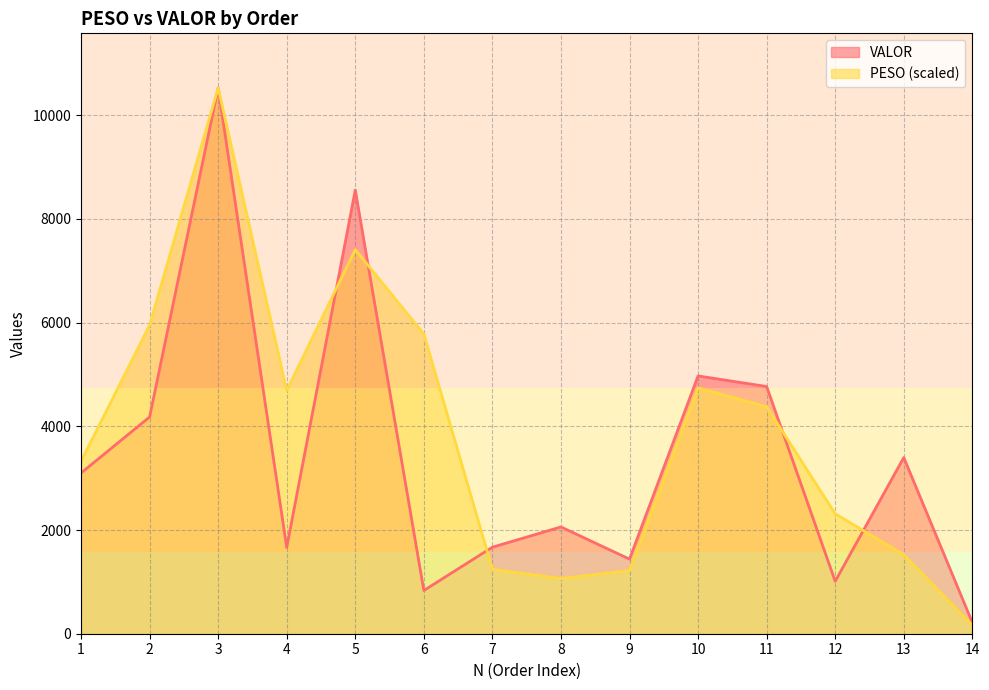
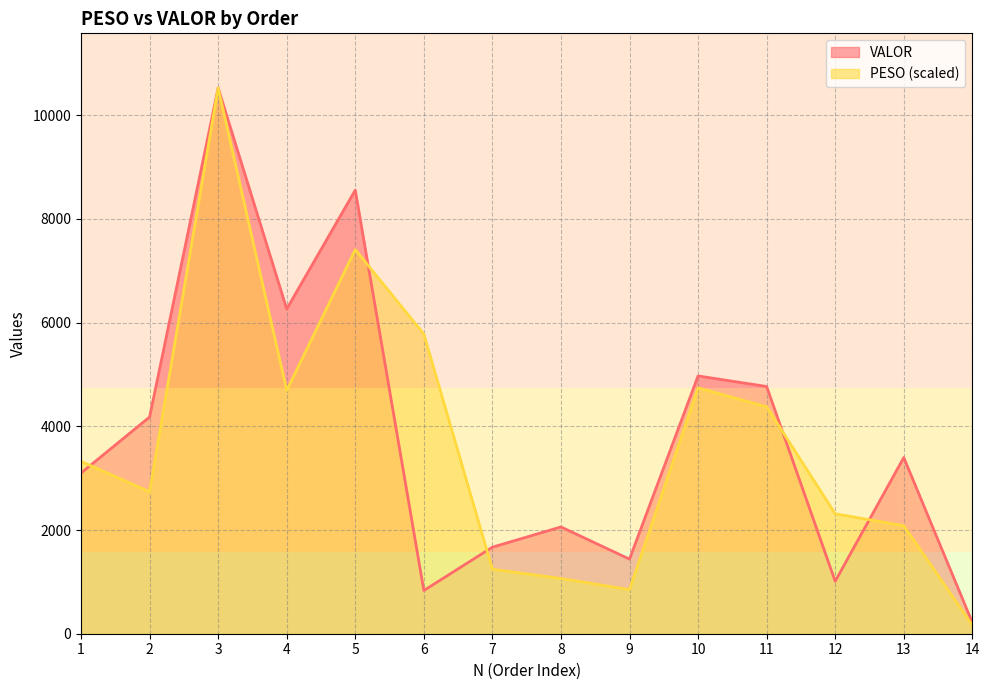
  {
    "VALOR": {
      "1": 3100,
      "2": 4200,
-     "4": 1700,
+     "4": 6300,
      "5": 8600,
      "6": 800,
      "7": 1700,
      "8": 2100,
      "9": 1400,
      "10": 5000,
      "11": 4800,
      "12": 1000,
      "13": 3400,
      "14": 200
    },
    "PESO (scaled)": {
      "1": 3300,
-     "2": 6000,
+     "2": 2700,
      "4": 4700,
      "5": 7400,
      "6": 5800,
      "7": 1200,
      "8": 1100,
-     "9": 1200,
+     "9": 800,
      "10": 4700,
      "11": 4400,
      "12": 2300,
-     "13": 1500,
+     "13": 2100,
      "14": 200
    }
  }
